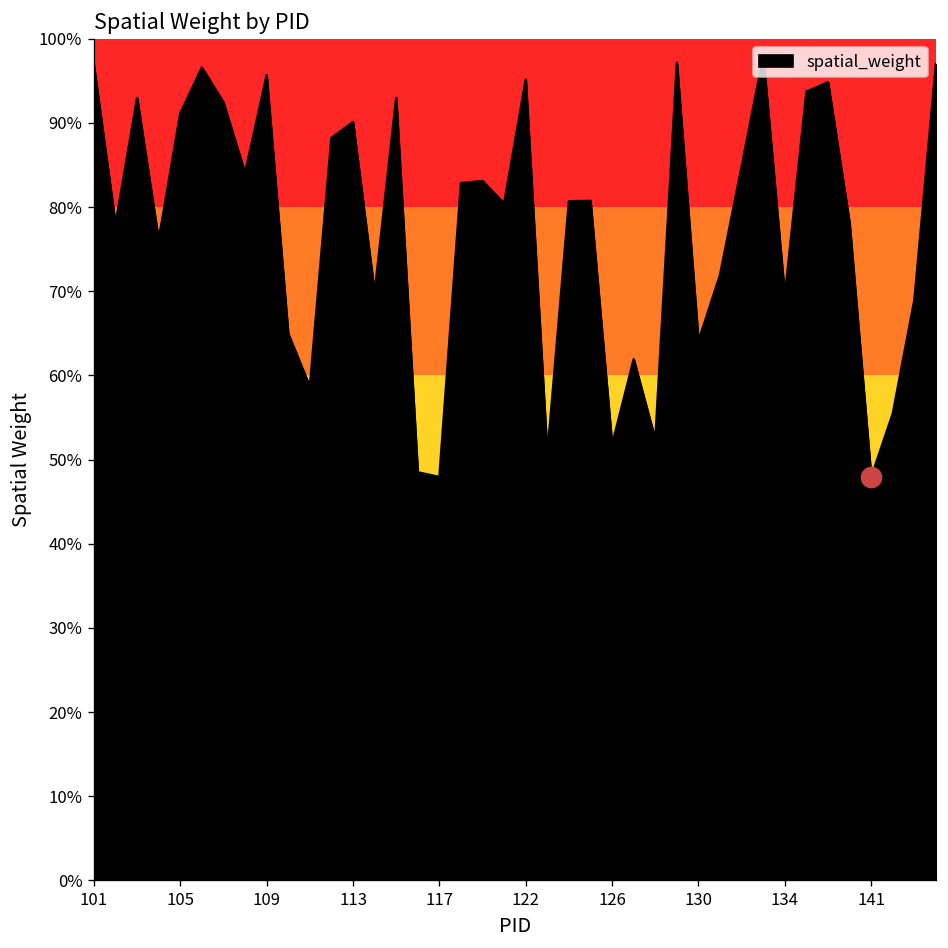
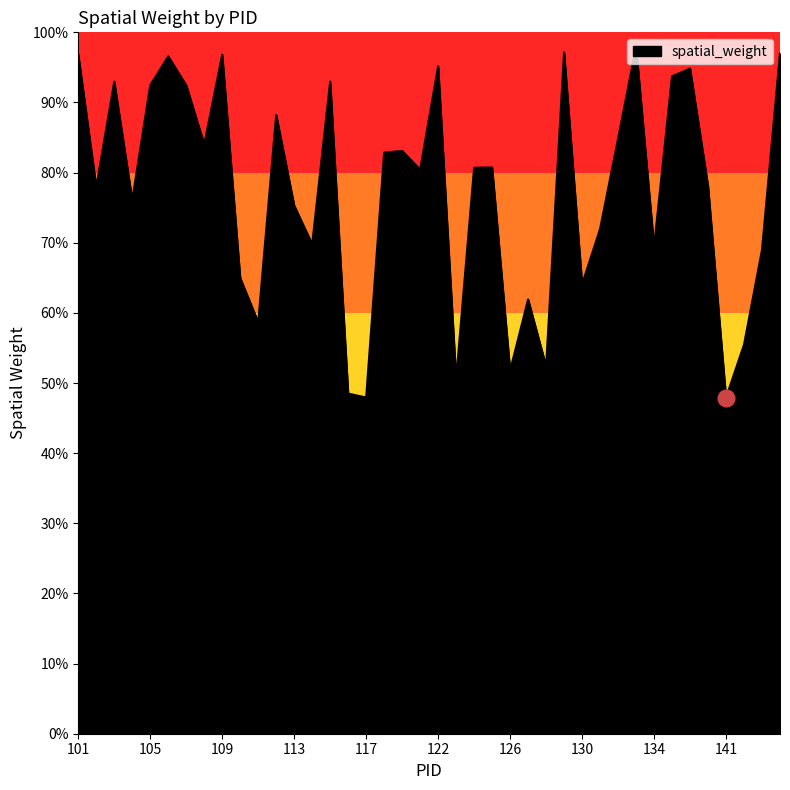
  {
    "spatial_weight": {
      "101": "97%",
-     "105": "91%",
-     "109": "96%",
-     "113": "90%",
+     "105": "92%",
+     "109": "97%",
+     "113": "75%",
      "117": "48%",
      "122": "95%",
      "126": "52%",
      "130": "64%",
      "134": "69%"
    }
  }
